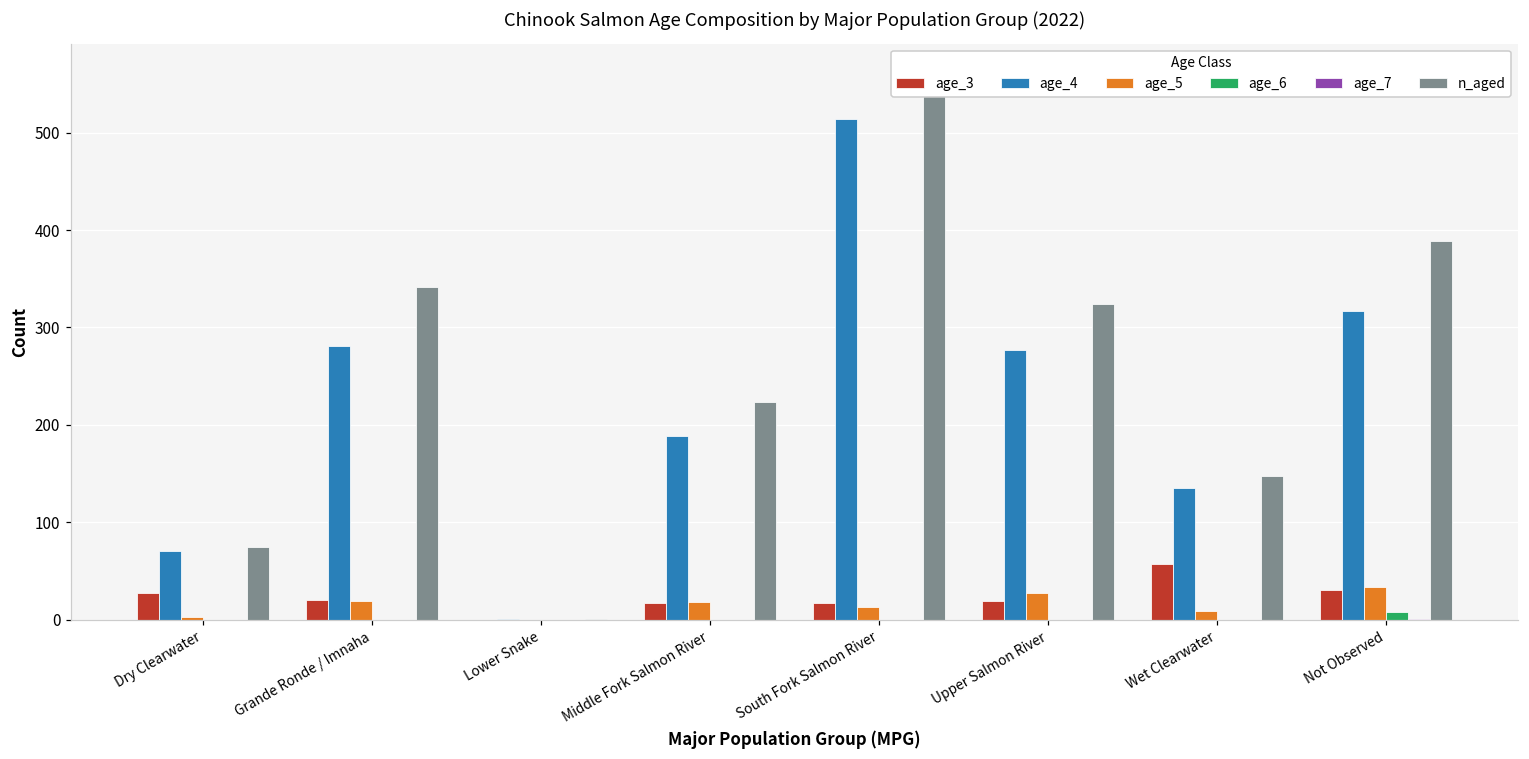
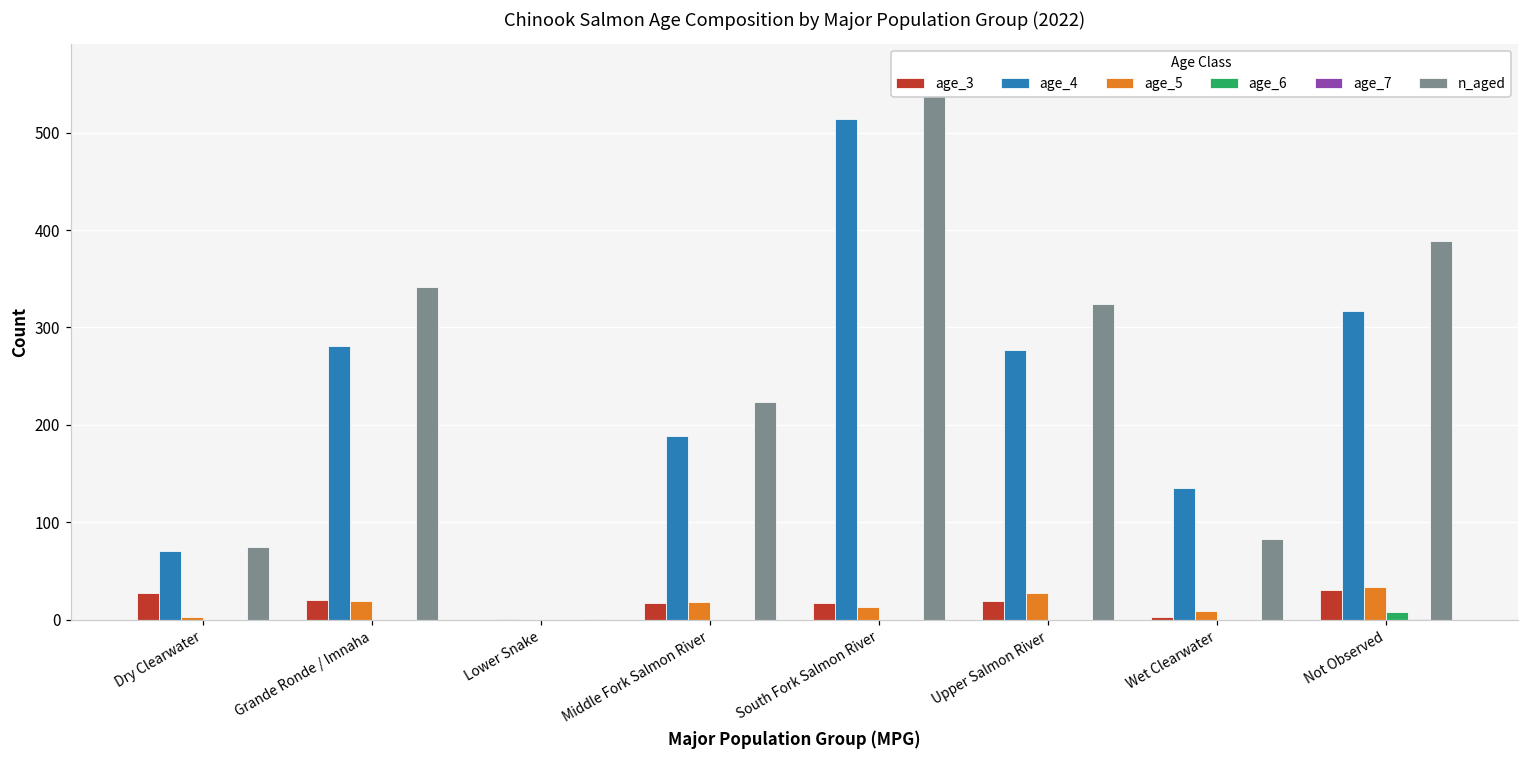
  {
    "age_3": {
      "Dry Clearwater": 30,
      "Grande Ronde / Imnaha": 20,
      "Lower Snake": 0,
      "Middle Fork Salmon River": 20,
      "South Fork Salmon River": 20,
      "Upper Salmon River": 20,
-     "Wet Clearwater": 60,
+     "Wet Clearwater": 0,
      "Not Observed": 30
    },
    "age_4": {
      "Dry Clearwater": 70,
      "Grande Ronde / Imnaha": 280,
      "Middle Fork Salmon River": 190,
      "South Fork Salmon River": 510,
      "Upper Salmon River": 280,
      "Wet Clearwater": 140,
      "Not Observed": 320
    },
    "age_5": {
      "Dry Clearwater": 0,
      "Grande Ronde / Imnaha": 20,
      "Lower Snake": 0,
      "Middle Fork Salmon River": 20,
      "South Fork Salmon River": 10,
      "Upper Salmon River": 30,
      "Wet Clearwater": 10,
      "Not Observed": 30
    },
    "age_6": {
      "Dry Clearwater": 0,
      "Grande Ronde / Imnaha": 0,
      "Lower Snake": 0,
      "Middle Fork Salmon River": 0,
      "South Fork Salmon River": 0,
      "Upper Salmon River": 0,
      "Wet Clearwater": 0,
      "Not Observed": 10
    },
    "age_7": {
      "Dry Clearwater": 0,
      "Grande Ronde / Imnaha": 0,
      "Lower Snake": 0,
      "Middle Fork Salmon River": 0,
      "South Fork Salmon River": 0,
      "Upper Salmon River": 0,
      "Wet Clearwater": 0
    },
    "n_aged": {
      "Dry Clearwater": 70,
      "Grande Ronde / Imnaha": 340,
      "Middle Fork Salmon River": 220,
      "Upper Salmon River": 320,
-     "Wet Clearwater": 150,
+     "Wet Clearwater": 80,
      "Not Observed": 390
    }
  }
